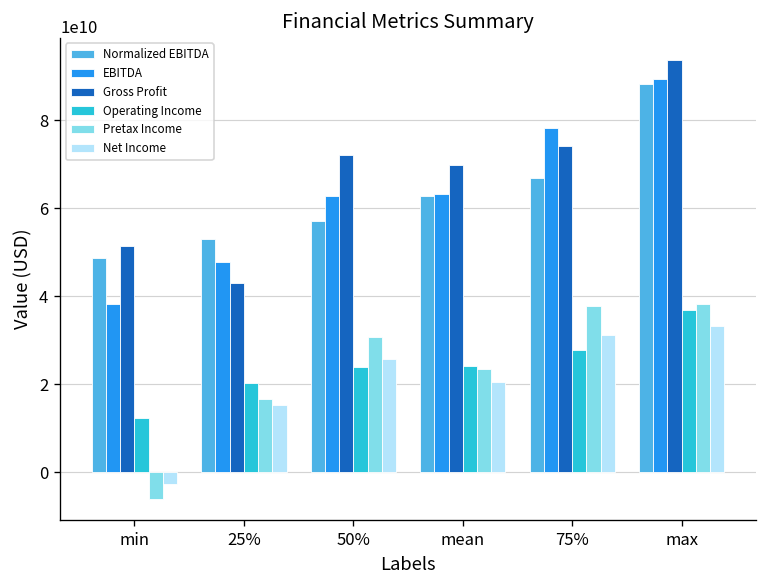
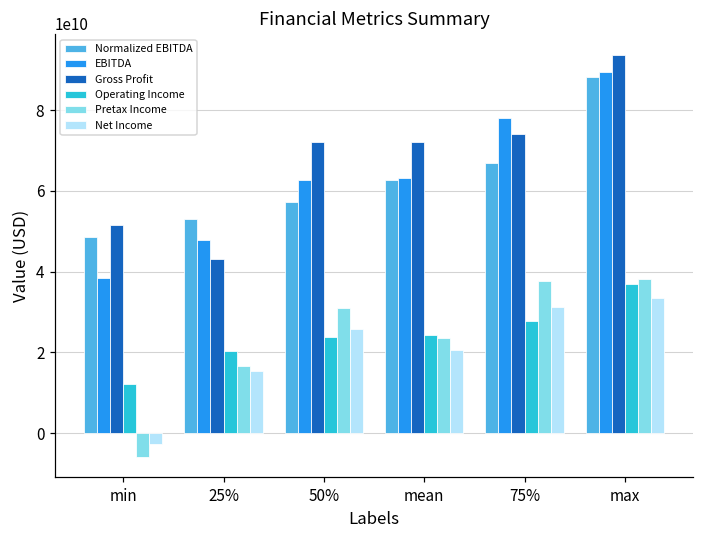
  {
    "Gross Profit": {
      "min": 52000000000,
      "25%": 43000000000,
      "50%": 72000000000,
-     "mean": 70000000000,
+     "mean": 72000000000,
      "75%": 74000000000,
      "max": 94000000000
    }
  }
